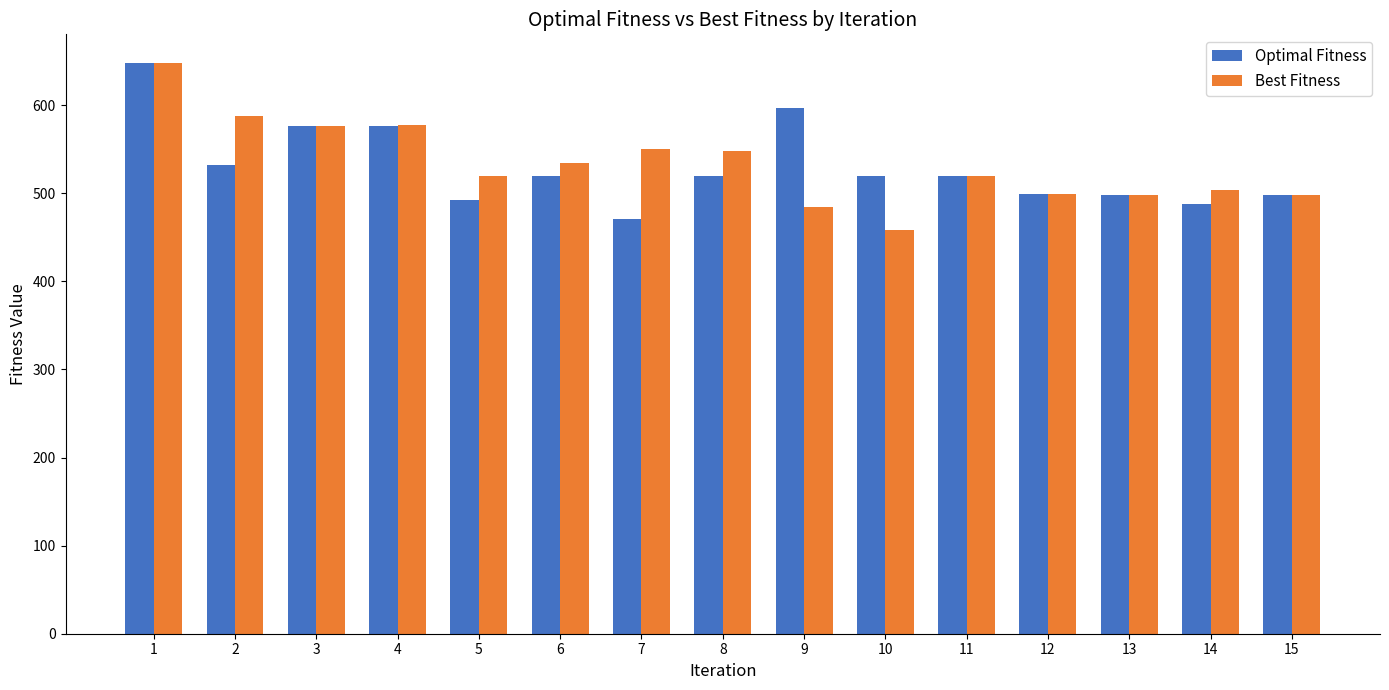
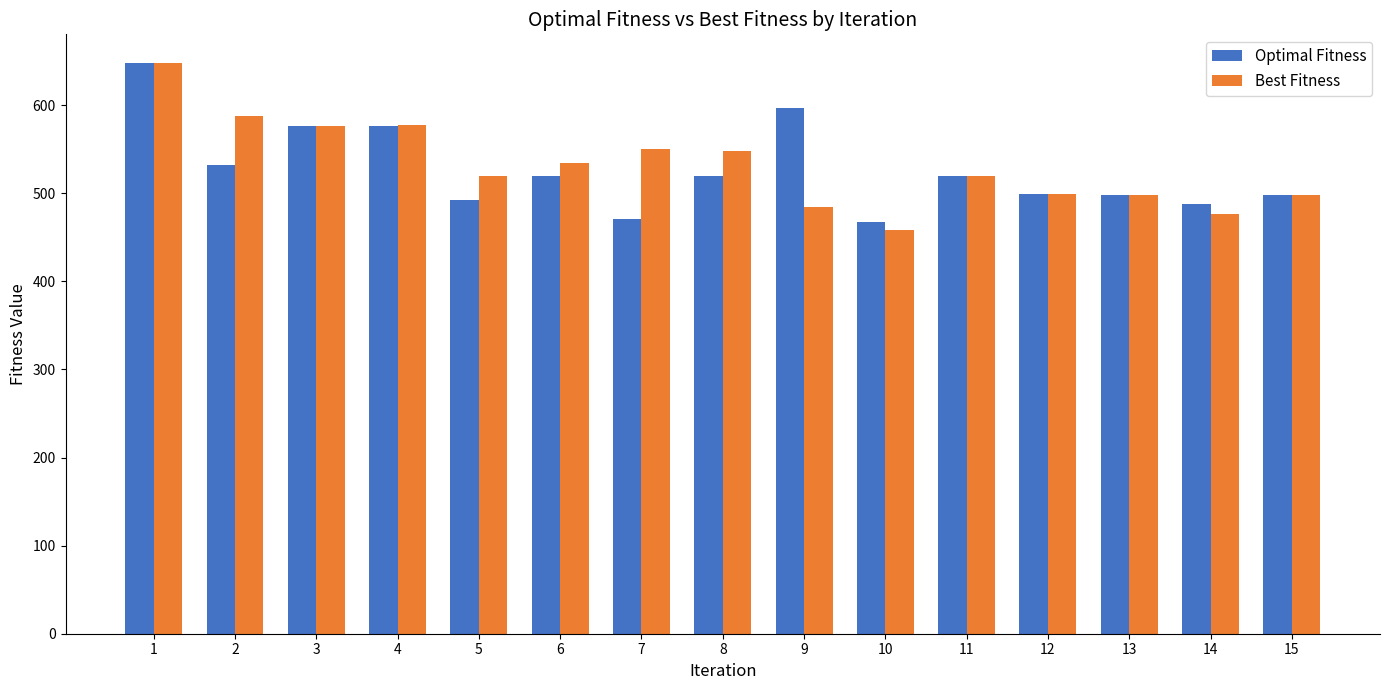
  {
    "Optimal Fitness": {
      "1": 650,
      "2": 530,
      "3": 580,
      "4": 580,
      "5": 490,
      "6": 520,
      "7": 470,
      "8": 520,
      "9": 600,
-     "10": 520,
+     "10": 470,
      "11": 520,
      "12": 500,
      "13": 500,
      "14": 490,
      "15": 500
    },
    "Best Fitness": {
      "1": 650,
      "2": 590,
      "3": 580,
      "4": 580,
      "5": 520,
      "6": 530,
      "7": 550,
      "8": 550,
      "9": 480,
      "10": 460,
      "11": 520,
      "12": 500,
      "13": 500,
-     "14": 500,
+     "14": 480,
      "15": 500
    }
  }
